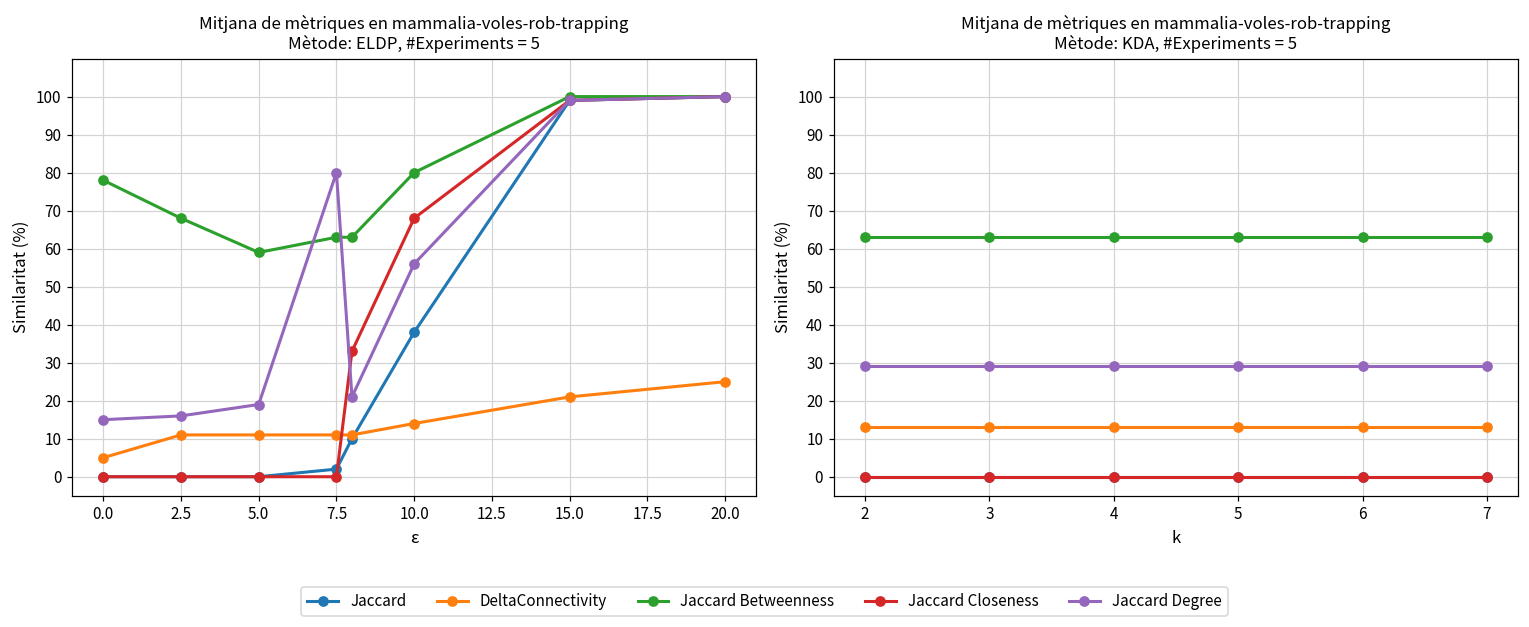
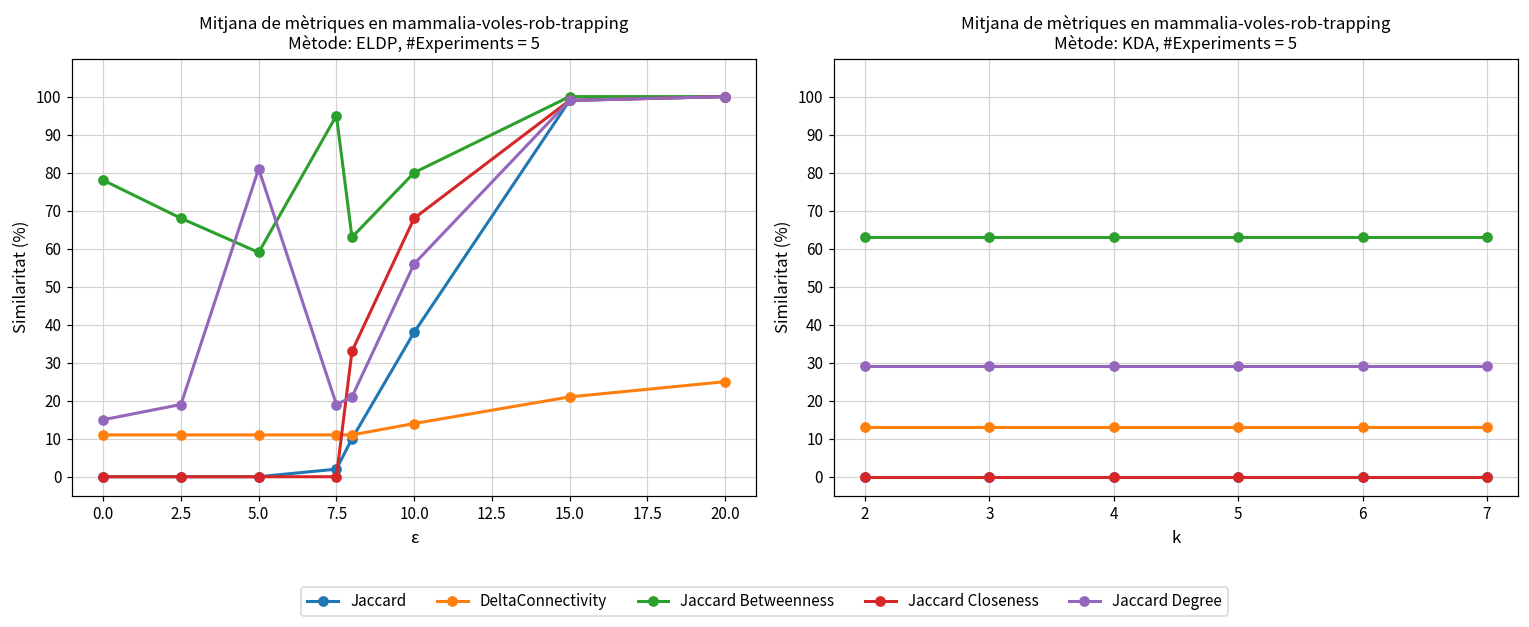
  {
    "Mitjana de mètriques en mammalia-voles-rob-trapping Mètode: ELDP, #Experiments = 5": {
      "Jaccard": {
        "7.5": 2,
        "10.0": 38
      },
      "DeltaConnectivity": {
-       "0.0": 5,
+       "0.0": 11,
        "2.5": 11,
        "5.0": 11,
        "7.5": 11,
        "10.0": 14,
        "15.0": 21,
        "20.0": 25
      },
      "Jaccard Betweenness": {
        "0.0": 78,
        "2.5": 68,
        "5.0": 59,
-       "7.5": 63,
+       "7.5": 95,
        "10.0": 80,
        "15.0": 100
      },
      "Jaccard Closeness": {
        "7.5": 0,
        "10.0": 68
      },
      "Jaccard Degree": {
        "0.0": 15,
-       "2.5": 16,
-       "5.0": 19,
-       "7.5": 80,
+       "2.5": 19,
+       "5.0": 81,
+       "7.5": 19,
        "10.0": 56
      }
    },
    "Mitjana de mètriques en mammalia-voles-rob-trapping Mètode: KDA, #Experiments = 5": {
      "Jaccard Closeness": {
        "2": 0,
        "3": 0,
        "4": 0,
        "5": 0,
        "6": 0,
        "7": 0
      },
      "DeltaConnectivity": {
        "2": 13,
        "3": 13,
        "4": 13,
        "5": 13,
        "6": 13,
        "7": 13
      },
      "Jaccard Betweenness": {
        "2": 63,
        "3": 63,
        "4": 63,
        "5": 63,
        "6": 63,
        "7": 63
      },
      "Jaccard Degree": {
        "2": 29,
        "3": 29,
        "4": 29,
        "5": 29,
        "6": 29,
        "7": 29
      }
    }
  }
